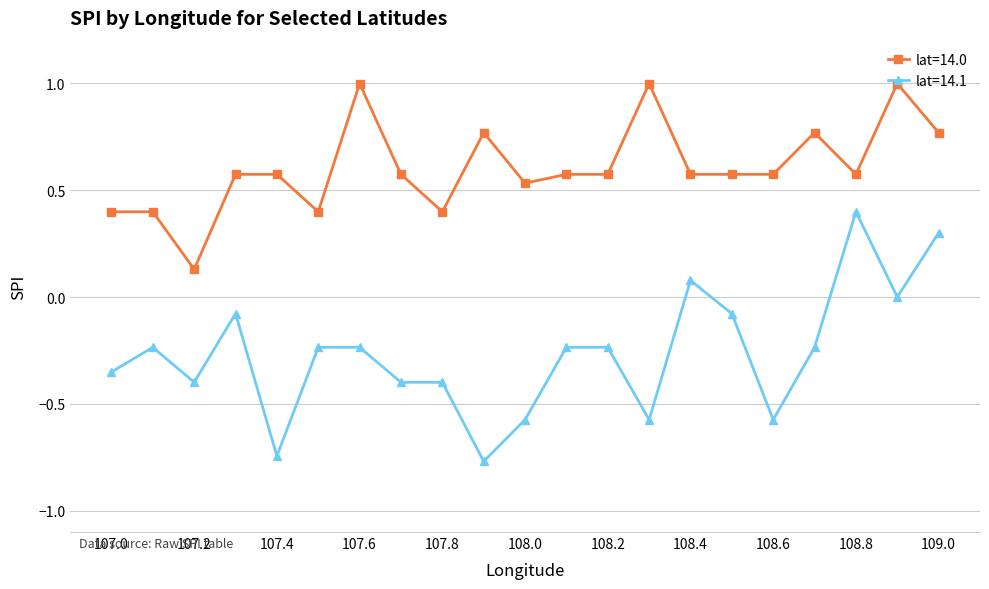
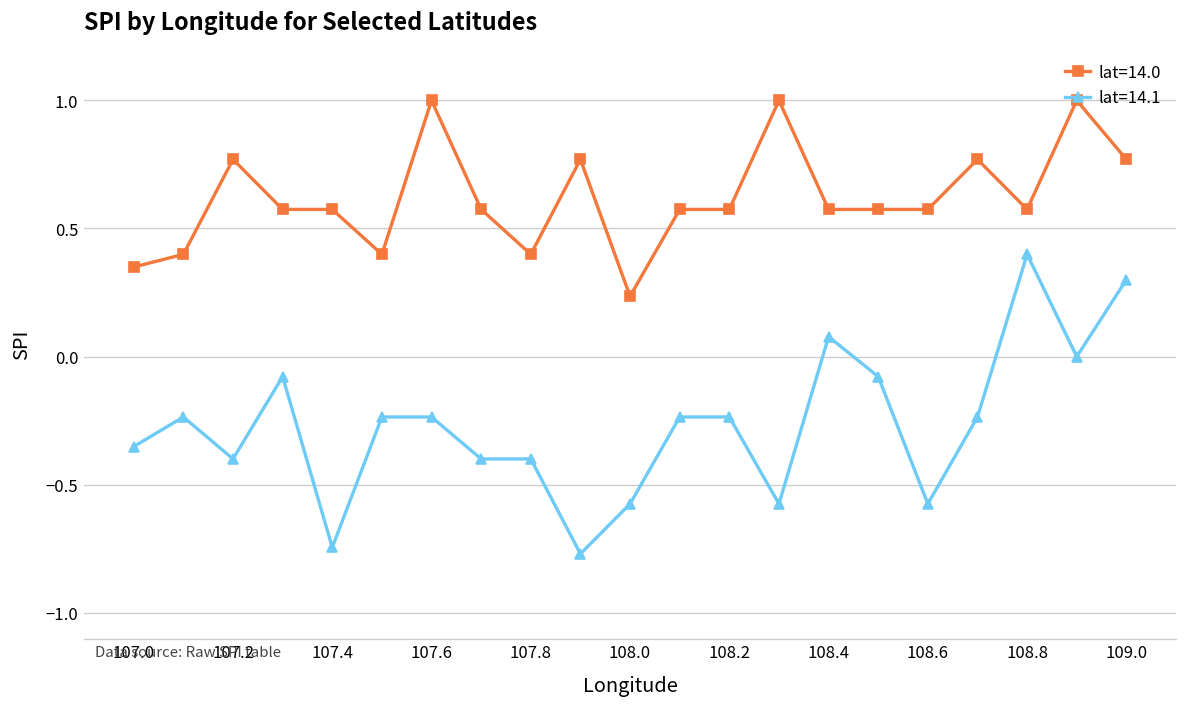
  {
    "lat=14.0": {
-     "107.0": 0.40,
-     "107.2": 0.13,
+     "107.0": 0.35,
+     "107.2": 0.77,
      "107.4": 0.57,
      "107.6": 1.00,
      "107.8": 0.40,
-     "108.0": 0.53,
+     "108.0": 0.24,
      "108.2": 0.57,
      "108.4": 0.57,
      "108.6": 0.57,
      "108.8": 0.57,
      "109.0": 0.77
    },
    "lat=14.1": {
      "107.0": -0.35,
      "107.2": -0.40,
      "107.4": -0.74,
      "107.6": -0.24,
      "107.8": -0.40,
      "108.0": -0.57,
      "108.2": -0.24,
      "108.4": 0.08,
      "108.6": -0.57,
      "108.8": 0.40,
      "109.0": 0.30
    }
  }
